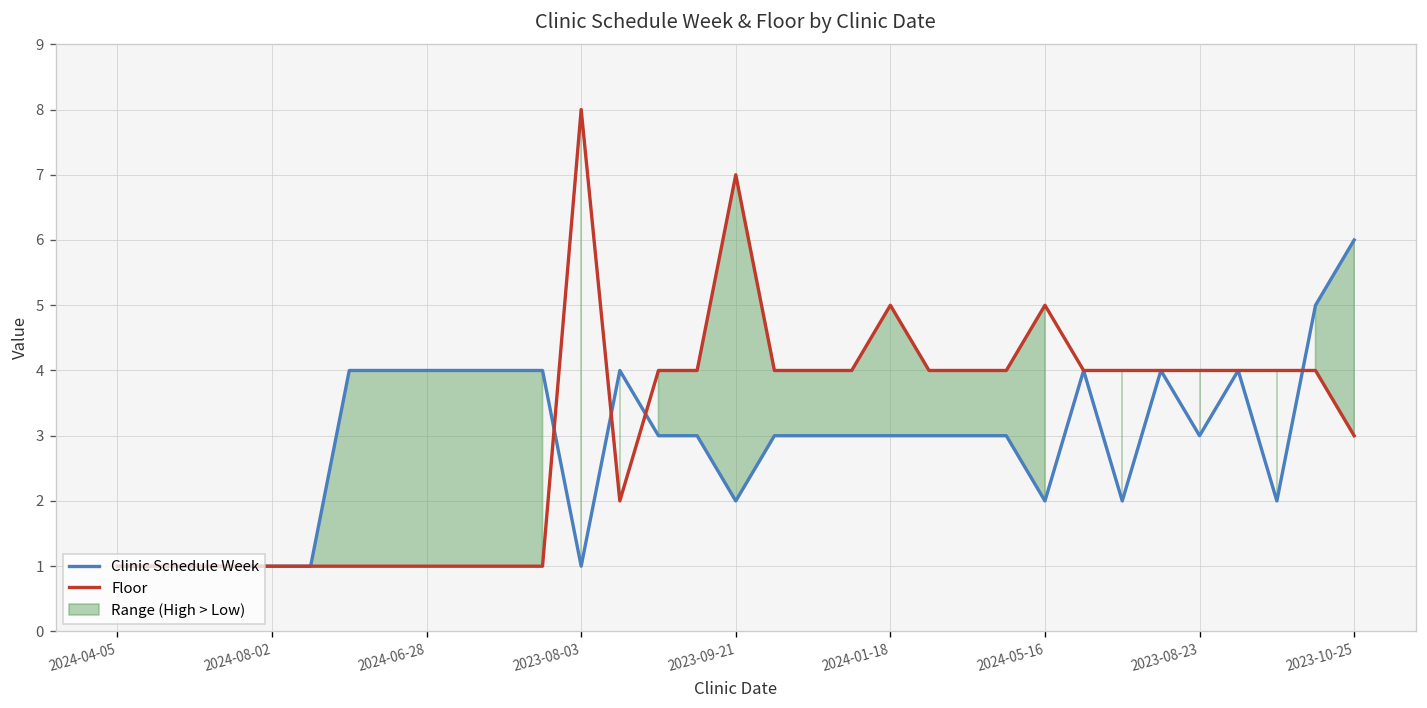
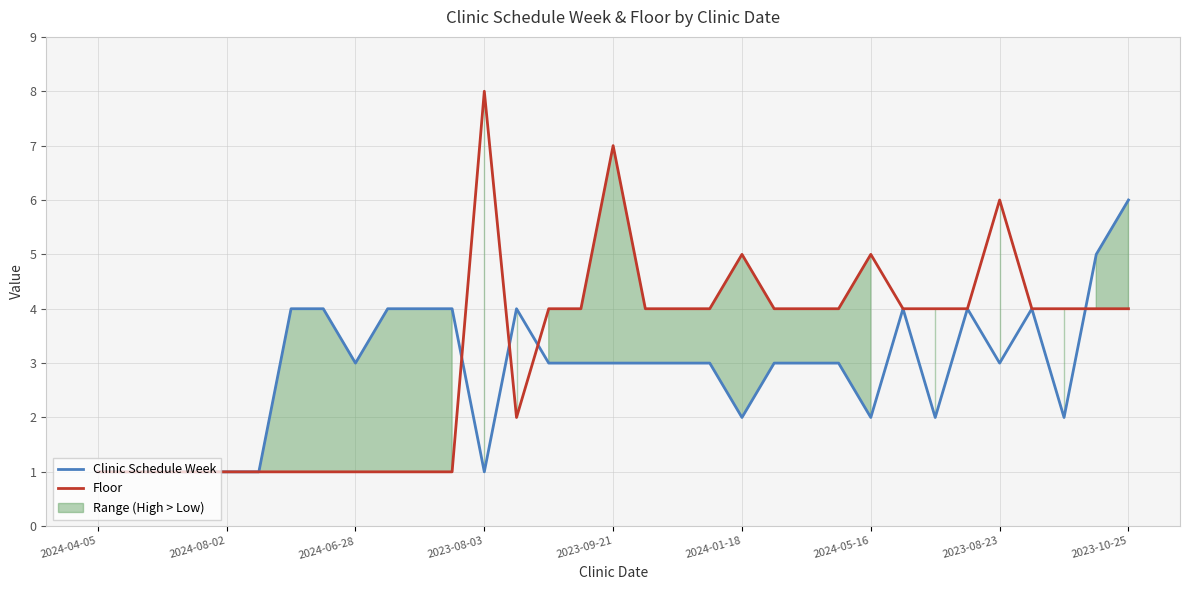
  {
    "Clinic Schedule Week": {
-     "2024-06-28": 4,
+     "2024-06-28": 3,
      "2023-08-03": 1,
-     "2023-09-21": 2,
-     "2024-01-18": 3,
+     "2023-09-21": 3,
+     "2024-01-18": 2,
      "2024-05-16": 2,
      "2023-08-23": 3,
      "2023-10-25": 6
    },
    "Floor": {
      "2024-06-28": 1,
      "2023-08-03": 8,
      "2023-09-21": 7,
      "2024-01-18": 5,
      "2024-05-16": 5,
-     "2023-08-23": 4,
-     "2023-10-25": 3
+     "2023-08-23": 6,
+     "2023-10-25": 4
    }
  }
